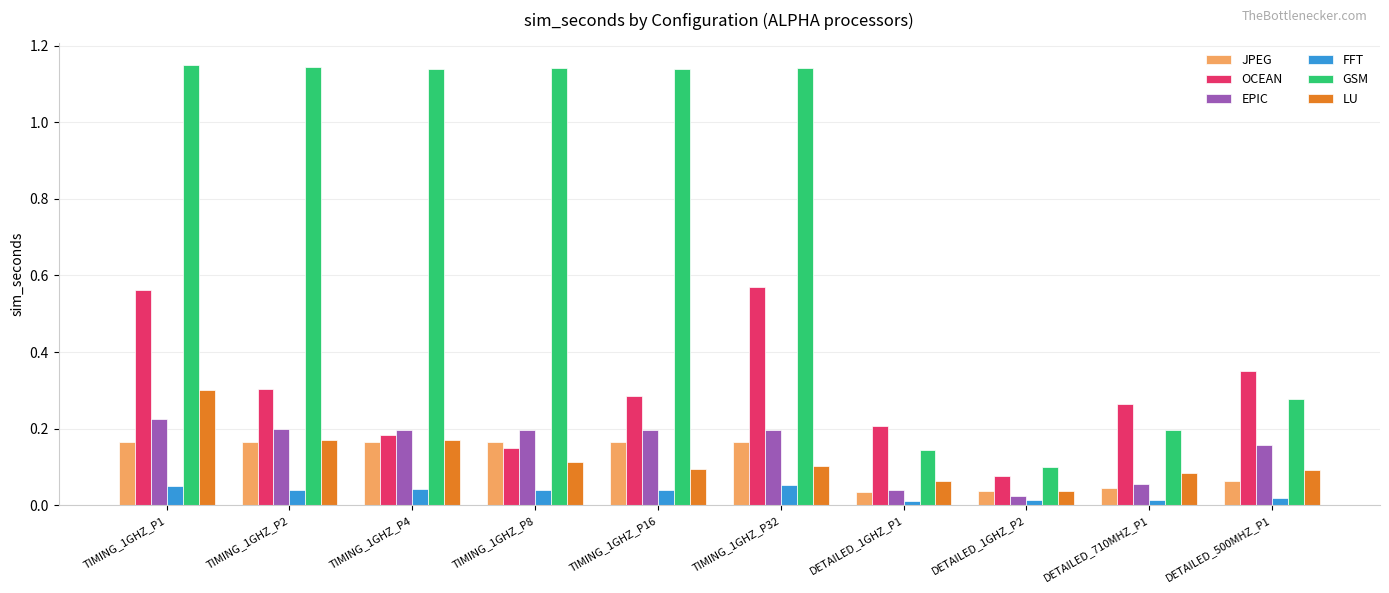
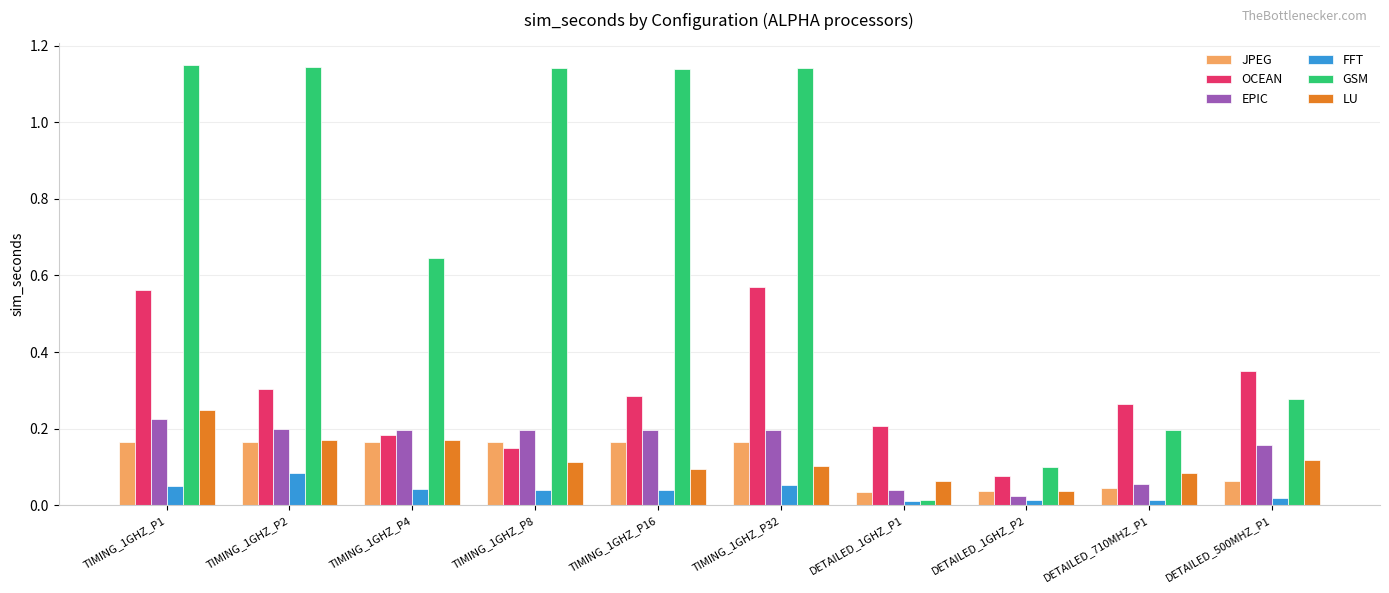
  {
    "JPEG": {
      "TIMING_1GHZ_P1": 0.17,
      "TIMING_1GHZ_P2": 0.17,
      "TIMING_1GHZ_P4": 0.17,
      "TIMING_1GHZ_P8": 0.17,
      "TIMING_1GHZ_P16": 0.17,
      "TIMING_1GHZ_P32": 0.17,
      "DETAILED_1GHZ_P1": 0.03,
      "DETAILED_1GHZ_P2": 0.04,
      "DETAILED_710MHZ_P1": 0.05,
      "DETAILED_500MHZ_P1": 0.06
    },
    "OCEAN": {
      "TIMING_1GHZ_P1": 0.56,
      "TIMING_1GHZ_P2": 0.30,
      "TIMING_1GHZ_P4": 0.18,
      "TIMING_1GHZ_P8": 0.15,
      "TIMING_1GHZ_P16": 0.29,
      "TIMING_1GHZ_P32": 0.57,
      "DETAILED_1GHZ_P1": 0.21,
      "DETAILED_1GHZ_P2": 0.08,
      "DETAILED_710MHZ_P1": 0.26,
      "DETAILED_500MHZ_P1": 0.35
    },
    "EPIC": {
      "TIMING_1GHZ_P1": 0.23,
      "TIMING_1GHZ_P2": 0.20,
      "TIMING_1GHZ_P4": 0.20,
      "TIMING_1GHZ_P8": 0.20,
      "TIMING_1GHZ_P16": 0.20,
      "TIMING_1GHZ_P32": 0.20,
      "DETAILED_1GHZ_P1": 0.04,
      "DETAILED_1GHZ_P2": 0.02,
      "DETAILED_710MHZ_P1": 0.05,
      "DETAILED_500MHZ_P1": 0.16
    },
    "FFT": {
      "TIMING_1GHZ_P1": 0.05,
-     "TIMING_1GHZ_P2": 0.04,
+     "TIMING_1GHZ_P2": 0.09,
      "TIMING_1GHZ_P4": 0.04,
      "TIMING_1GHZ_P8": 0.04,
      "TIMING_1GHZ_P16": 0.04,
      "TIMING_1GHZ_P32": 0.05,
      "DETAILED_1GHZ_P1": 0.01,
      "DETAILED_1GHZ_P2": 0.01,
      "DETAILED_710MHZ_P1": 0.01,
      "DETAILED_500MHZ_P1": 0.02
    },
    "GSM": {
      "TIMING_1GHZ_P1": 1.15,
      "TIMING_1GHZ_P2": 1.15,
-     "TIMING_1GHZ_P4": 1.14,
+     "TIMING_1GHZ_P4": 0.64,
      "TIMING_1GHZ_P8": 1.14,
      "TIMING_1GHZ_P16": 1.14,
      "TIMING_1GHZ_P32": 1.14,
-     "DETAILED_1GHZ_P1": 0.14,
+     "DETAILED_1GHZ_P1": 0.01,
      "DETAILED_1GHZ_P2": 0.10,
      "DETAILED_710MHZ_P1": 0.20,
      "DETAILED_500MHZ_P1": 0.28
    },
    "LU": {
-     "TIMING_1GHZ_P1": 0.30,
+     "TIMING_1GHZ_P1": 0.25,
      "TIMING_1GHZ_P2": 0.17,
      "TIMING_1GHZ_P4": 0.17,
      "TIMING_1GHZ_P8": 0.11,
      "TIMING_1GHZ_P16": 0.09,
      "TIMING_1GHZ_P32": 0.10,
      "DETAILED_1GHZ_P1": 0.06,
      "DETAILED_1GHZ_P2": 0.04,
      "DETAILED_710MHZ_P1": 0.08,
-     "DETAILED_500MHZ_P1": 0.09
+     "DETAILED_500MHZ_P1": 0.12
    }
  }
